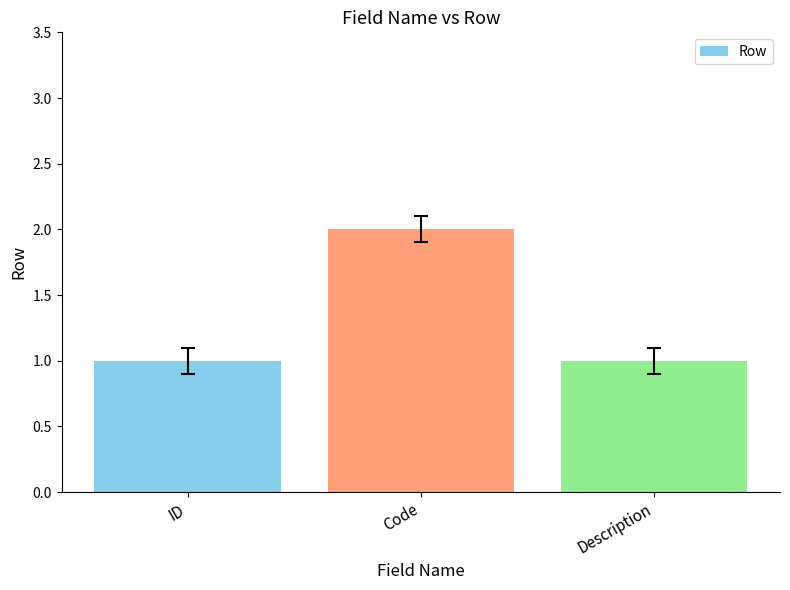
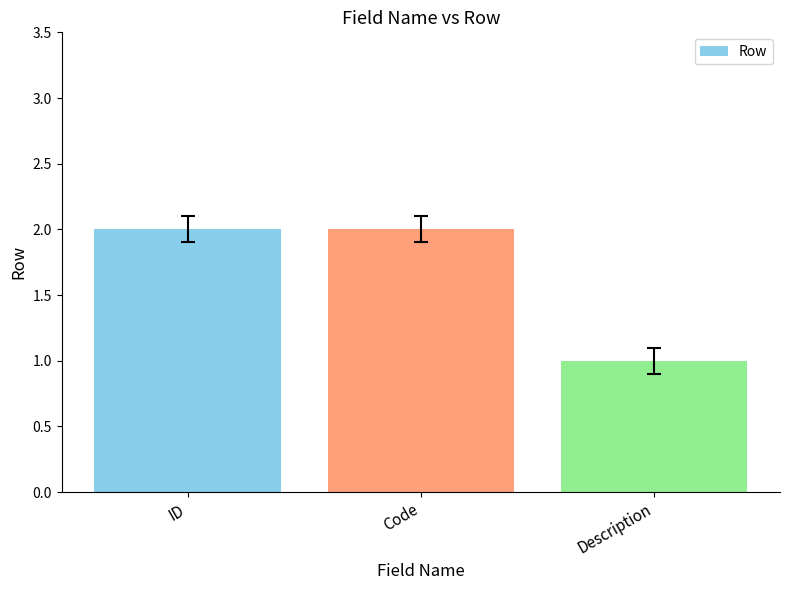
  {
    "Row": {
-     "ID": 1,
+     "ID": 2,
      "Code": 2,
      "Description": 1
    }
  }
